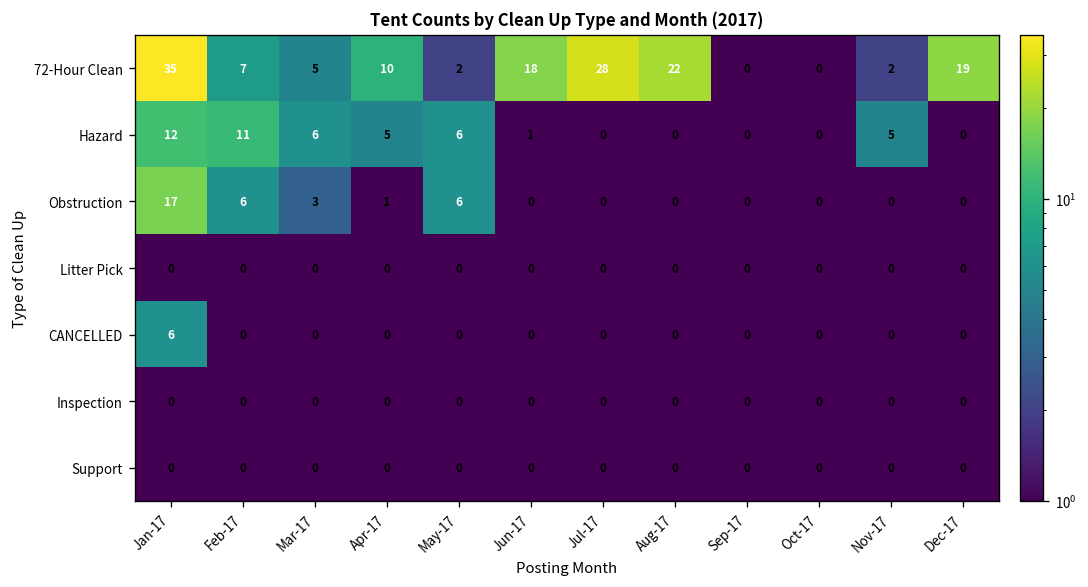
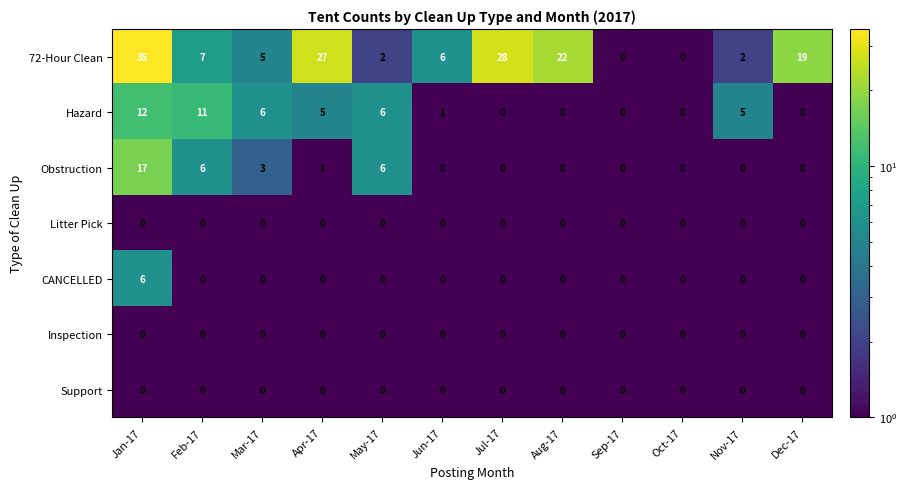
  {
    "72-Hour Clean": {
      "Jan-17": 35,
      "Feb-17": 7,
      "Mar-17": 5,
-     "Apr-17": 10,
+     "Apr-17": 27,
      "May-17": 2,
-     "Jun-17": 18,
+     "Jun-17": 6,
      "Jul-17": 28,
      "Aug-17": 22,
      "Sep-17": 0,
      "Oct-17": 0,
      "Nov-17": 2,
      "Dec-17": 19
    },
    "Hazard": {
      "Jan-17": 12,
      "Feb-17": 11,
      "Mar-17": 6,
      "Apr-17": 5,
      "May-17": 6,
      "Jun-17": 1,
      "Jul-17": 0,
      "Aug-17": 0,
      "Sep-17": 0,
      "Oct-17": 0,
      "Nov-17": 5,
      "Dec-17": 0
    },
    "Obstruction": {
      "Jan-17": 17,
      "Feb-17": 6,
      "Mar-17": 3,
      "Apr-17": 1,
      "May-17": 6,
      "Jun-17": 0,
      "Jul-17": 0,
      "Aug-17": 0,
      "Sep-17": 0,
      "Oct-17": 0,
      "Nov-17": 0,
      "Dec-17": 0
    },
    "Litter Pick": {
      "Jan-17": 0,
      "Feb-17": 0,
      "Mar-17": 0,
      "Apr-17": 0,
      "May-17": 0,
      "Jun-17": 0,
      "Jul-17": 0,
      "Aug-17": 0,
      "Sep-17": 0,
      "Oct-17": 0,
      "Nov-17": 0,
      "Dec-17": 0
    },
    "CANCELLED": {
      "Jan-17": 6,
      "Feb-17": 0,
      "Mar-17": 0,
      "Apr-17": 0,
      "May-17": 0,
      "Jun-17": 0,
      "Jul-17": 0,
      "Aug-17": 0,
      "Sep-17": 0,
      "Oct-17": 0,
      "Nov-17": 0,
      "Dec-17": 0
    },
    "Inspection": {
      "Jan-17": 0,
      "Feb-17": 0,
      "Mar-17": 0,
      "Apr-17": 0,
      "May-17": 0,
      "Jun-17": 0,
      "Jul-17": 0,
      "Aug-17": 0,
      "Sep-17": 0,
      "Oct-17": 0,
      "Nov-17": 0,
      "Dec-17": 0
    },
    "Support": {
      "Jan-17": 0,
      "Feb-17": 0,
      "Mar-17": 0,
      "Apr-17": 0,
      "May-17": 0,
      "Jun-17": 0,
      "Jul-17": 0,
      "Aug-17": 0,
      "Sep-17": 0,
      "Oct-17": 0,
      "Nov-17": 0,
      "Dec-17": 0
    }
  }
